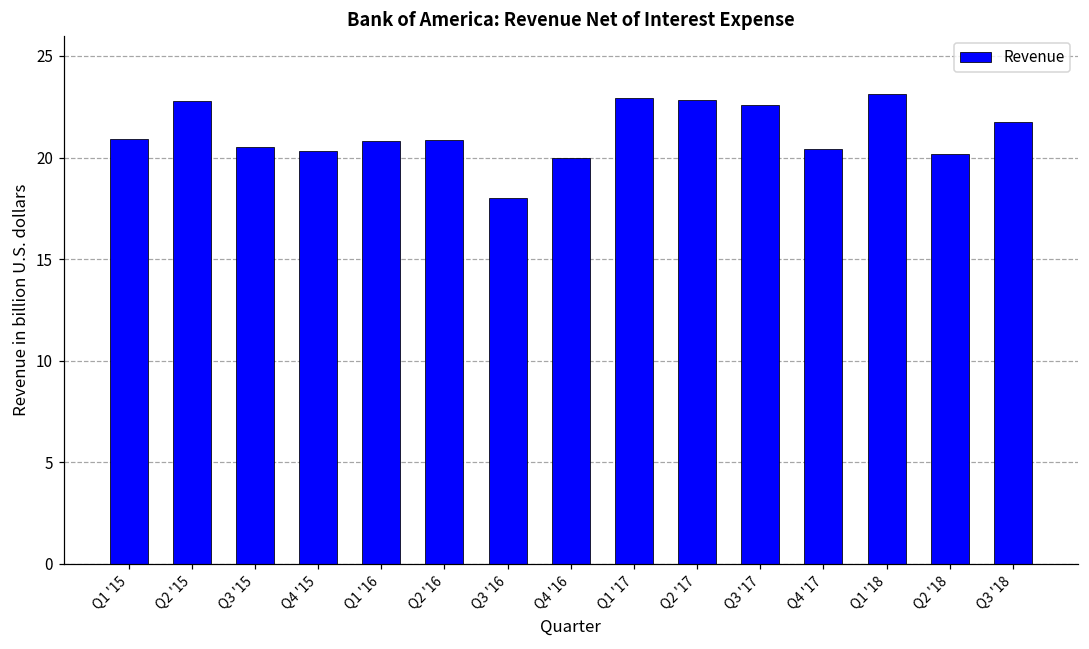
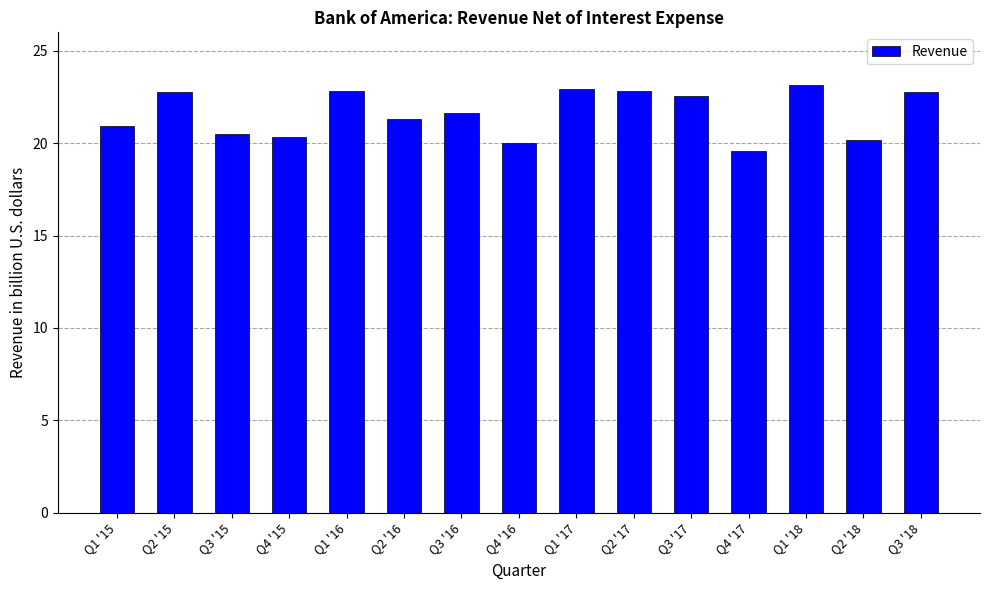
  {
    "Q1 '15": 20.9,
    "Q2 '15": 22.8,
    "Q3 '15": 20.5,
    "Q4 '15": 20.3,
-   "Q1 '16": 20.8,
-   "Q2 '16": 20.8,
-   "Q3 '16": 18.0,
+   "Q1 '16": 22.8,
+   "Q2 '16": 21.3,
+   "Q3 '16": 21.6,
    "Q4 '16": 20.0,
    "Q1 '17": 22.9,
    "Q2 '17": 22.8,
    "Q3 '17": 22.6,
-   "Q4 '17": 20.4,
+   "Q4 '17": 19.6,
    "Q1 '18": 23.1,
    "Q2 '18": 20.2,
-   "Q3 '18": 21.8
+   "Q3 '18": 22.8
  }
